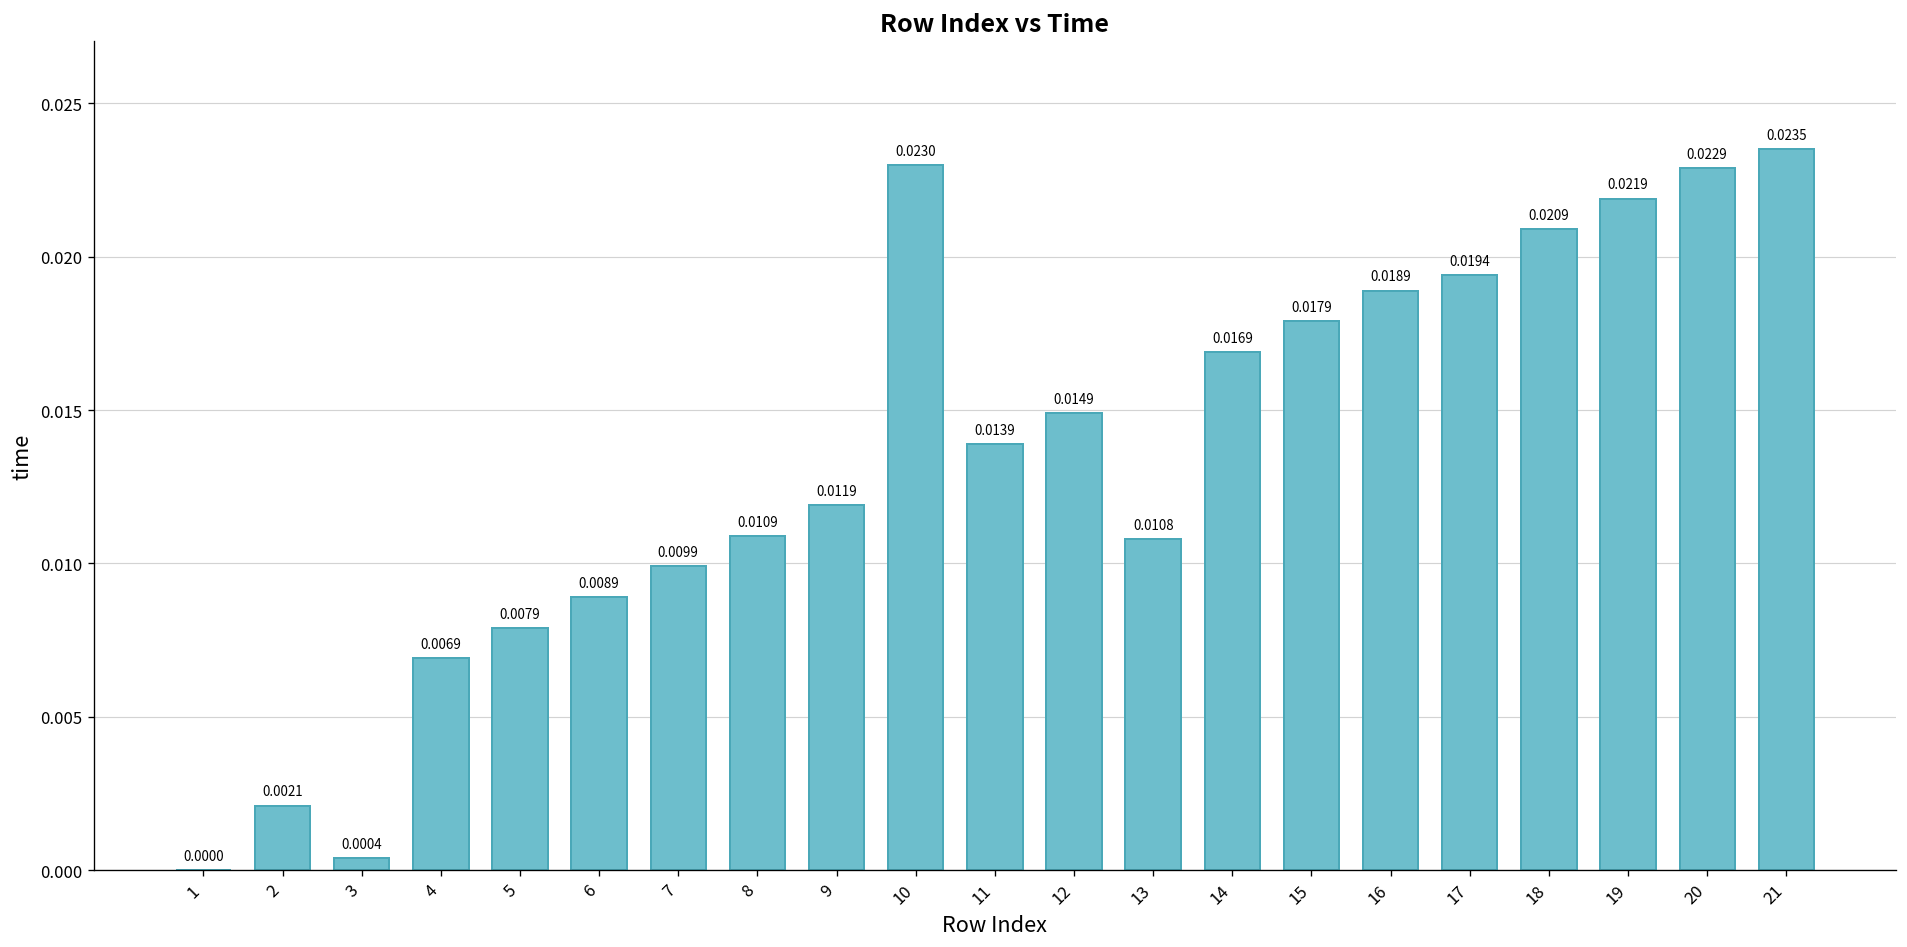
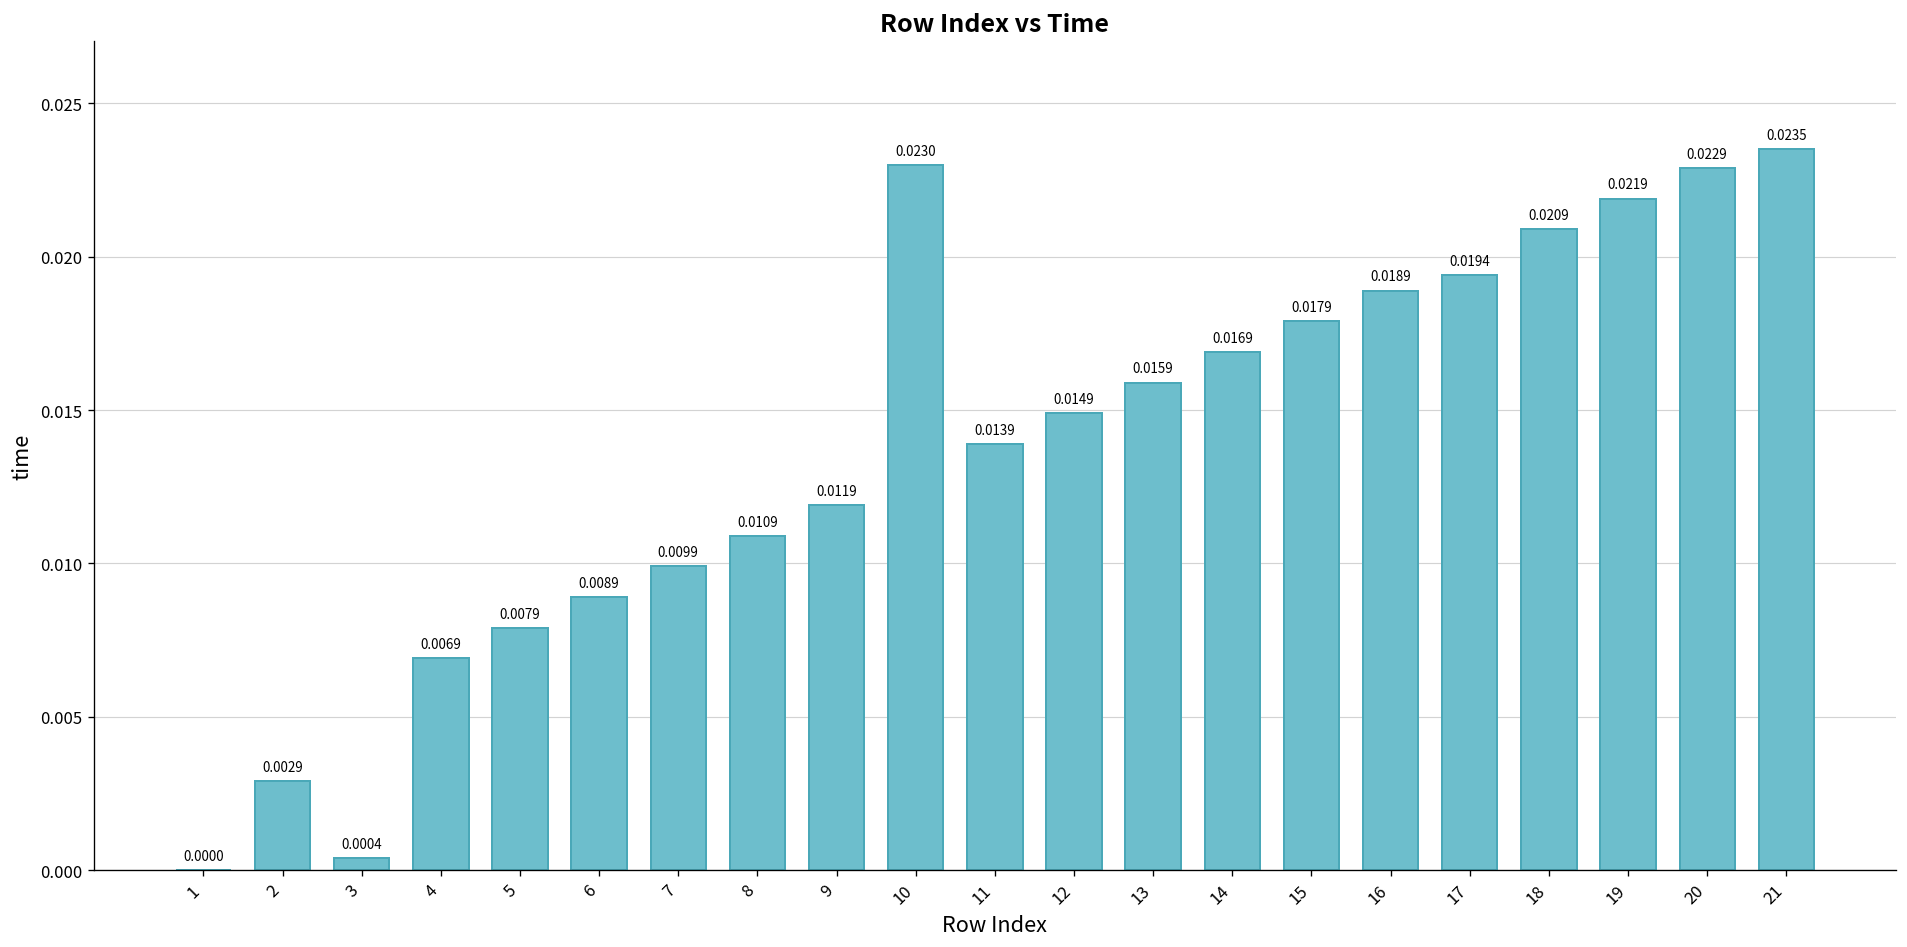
  {
    "1": 0.0000,
-   "2": 0.0021,
+   "2": 0.0029,
    "3": 0.0004,
    "4": 0.0069,
    "5": 0.0079,
    "6": 0.0089,
    "7": 0.0099,
    "8": 0.0109,
    "9": 0.0119,
    "10": 0.0230,
    "11": 0.0139,
    "12": 0.0149,
-   "13": 0.0108,
+   "13": 0.0159,
    "14": 0.0169,
    "15": 0.0179,
    "16": 0.0189,
    "17": 0.0194,
    "18": 0.0209,
    "19": 0.0219,
    "20": 0.0229,
    "21": 0.0235
  }
